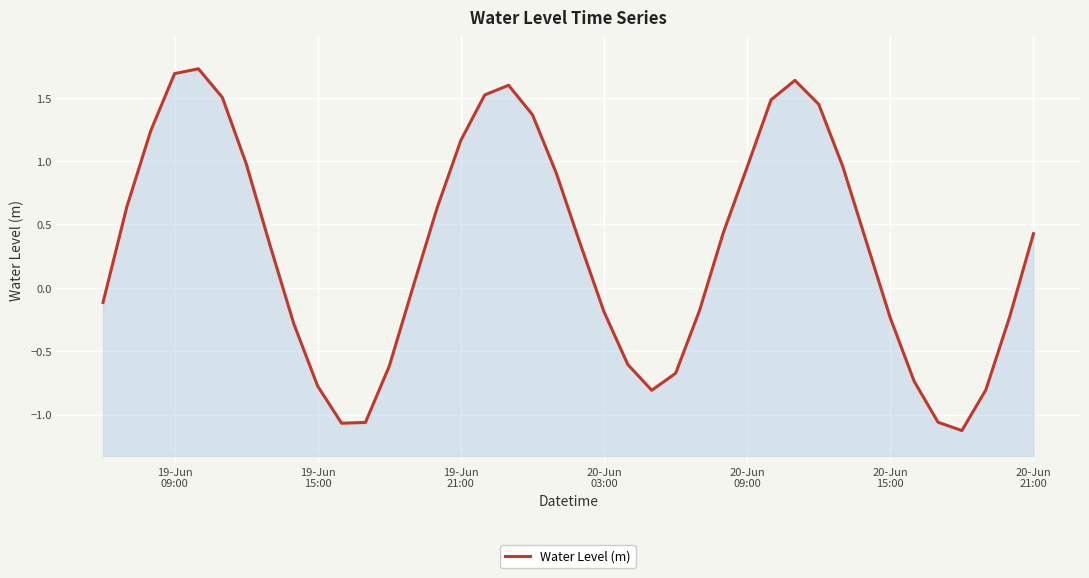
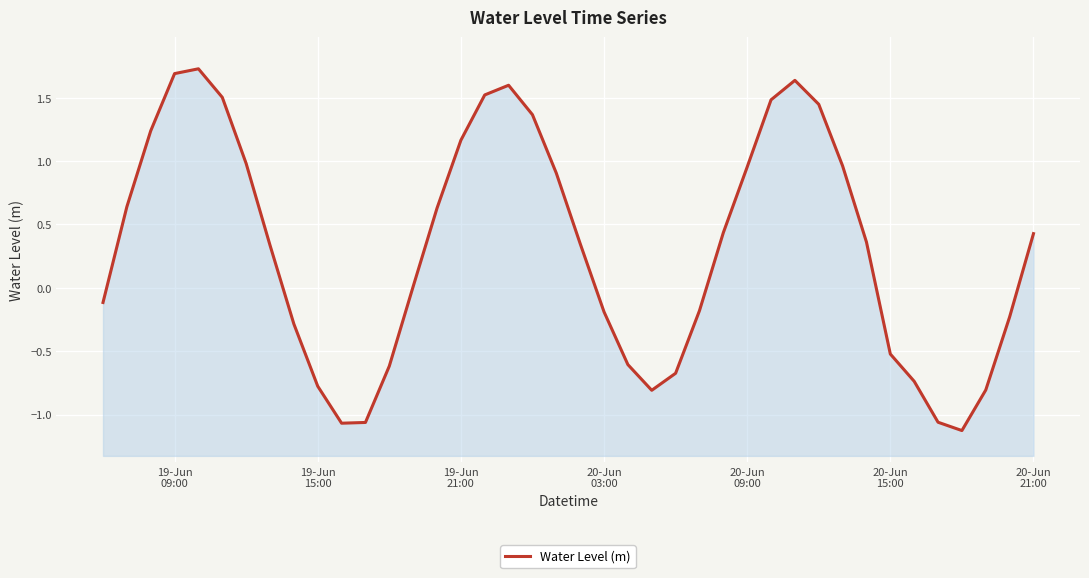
  {
    "19-Jun 09:00": 1.69,
    "19-Jun 15:00": -0.78,
    "19-Jun 21:00": 1.16,
    "20-Jun 03:00": -0.19,
    "20-Jun 09:00": 0.95,
-   "20-Jun 15:00": -0.24,
+   "20-Jun 15:00": -0.52,
    "20-Jun 21:00": 0.43
  }
